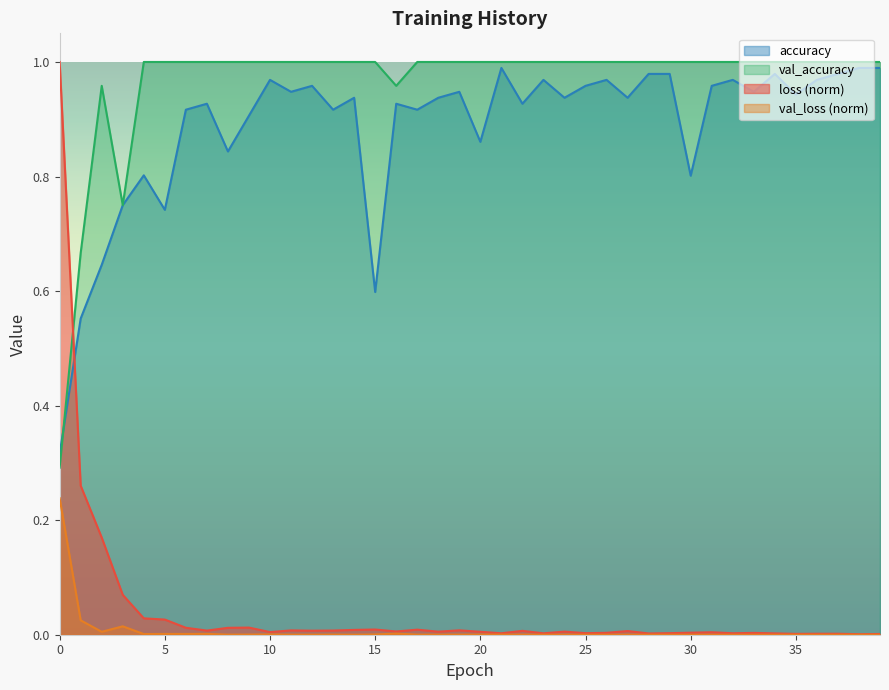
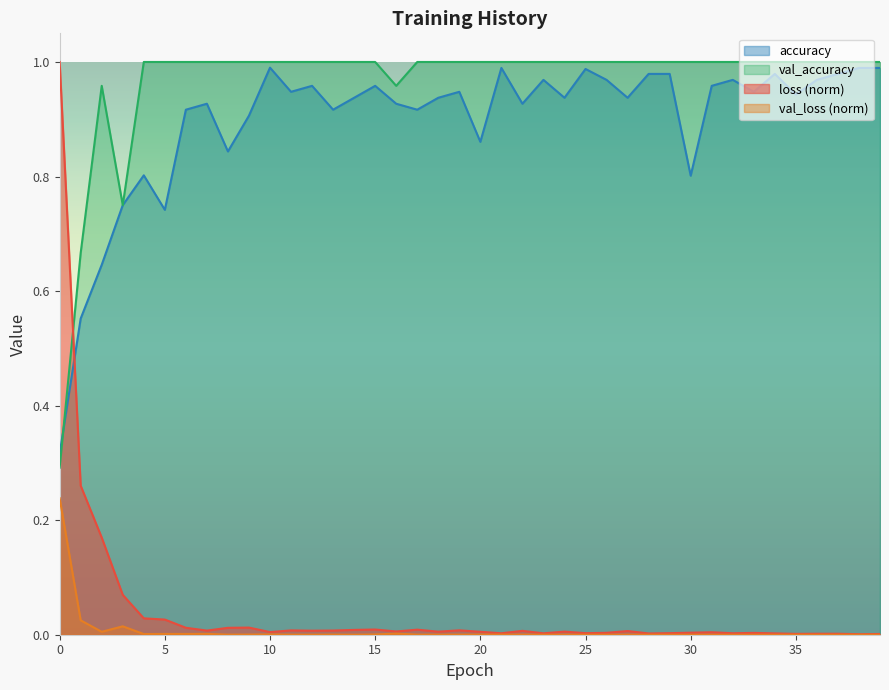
  {
    "accuracy": {
      "0": 0.32,
      "5": 0.74,
-     "10": 0.97,
-     "15": 0.60,
+     "10": 0.99,
+     "15": 0.96,
      "20": 0.86,
-     "25": 0.96,
+     "25": 0.99,
      "30": 0.80
    },
    "val_accuracy": {
      "0": 0.29,
      "5": 1.00,
      "10": 1.00,
      "15": 1.00,
      "20": 1.00,
      "25": 1.00,
      "30": 1.00
    }
  }
